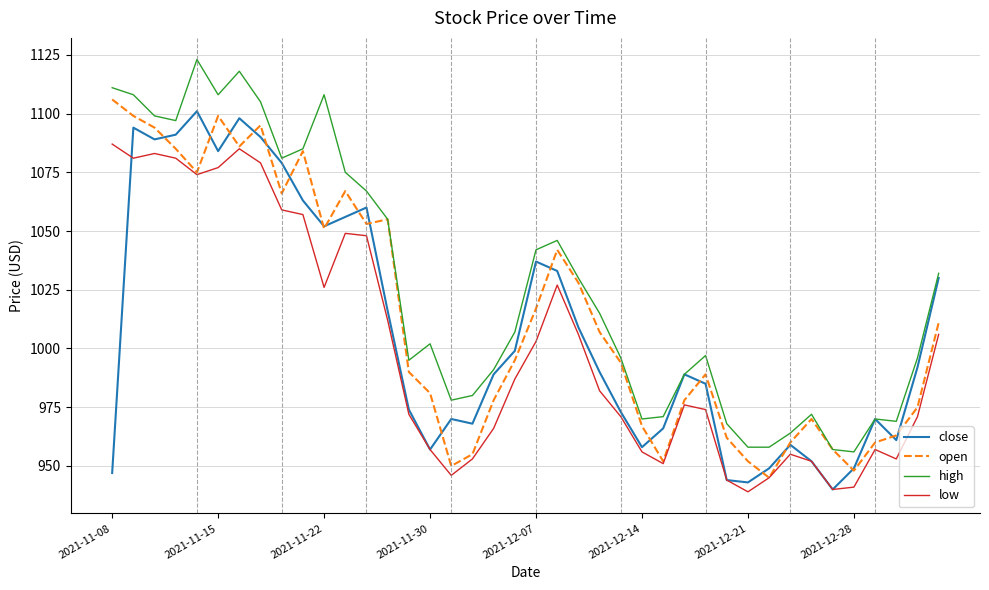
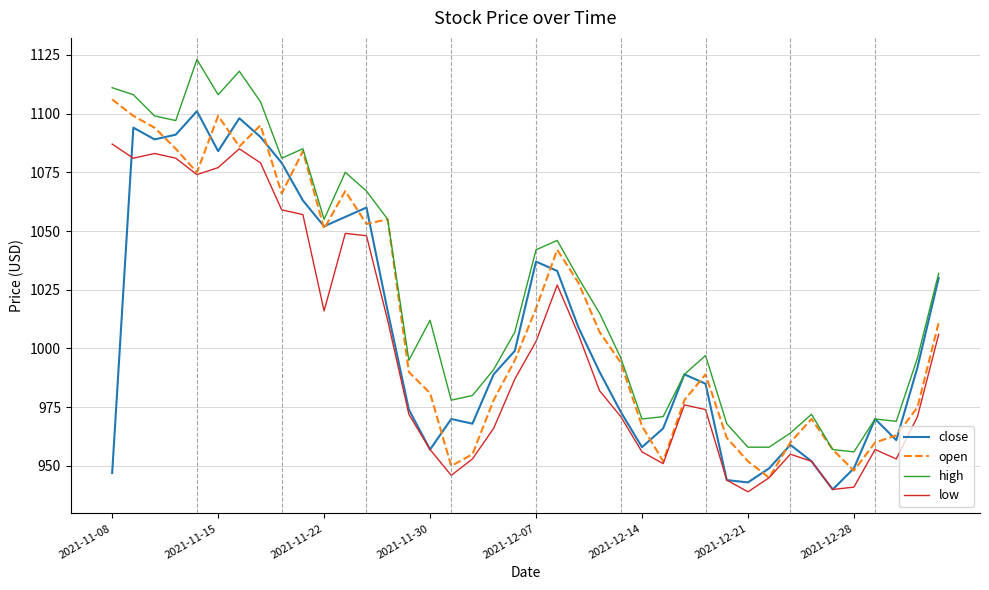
  {
    "close": {
      "2021-11-08": 947,
      "2021-11-15": 1084,
      "2021-12-07": 1037,
      "2021-12-14": 958,
      "2021-12-21": 943
    },
    "open": {
      "2021-11-08": 1106,
      "2021-11-15": 1099,
      "2021-11-30": 981,
      "2021-12-07": 1017,
      "2021-12-14": 967,
      "2021-12-21": 952
    },
    "high": {
      "2021-11-08": 1111,
      "2021-11-15": 1108,
-     "2021-11-22": 1108,
-     "2021-11-30": 1002,
+     "2021-11-22": 1055,
+     "2021-11-30": 1012,
      "2021-12-07": 1042,
      "2021-12-14": 970,
      "2021-12-21": 958,
      "2021-12-28": 956
    },
    "low": {
      "2021-11-08": 1087,
      "2021-11-15": 1077,
-     "2021-11-22": 1026,
+     "2021-11-22": 1016,
      "2021-12-07": 1003,
      "2021-12-14": 956,
      "2021-12-21": 939,
      "2021-12-28": 941
    }
  }
